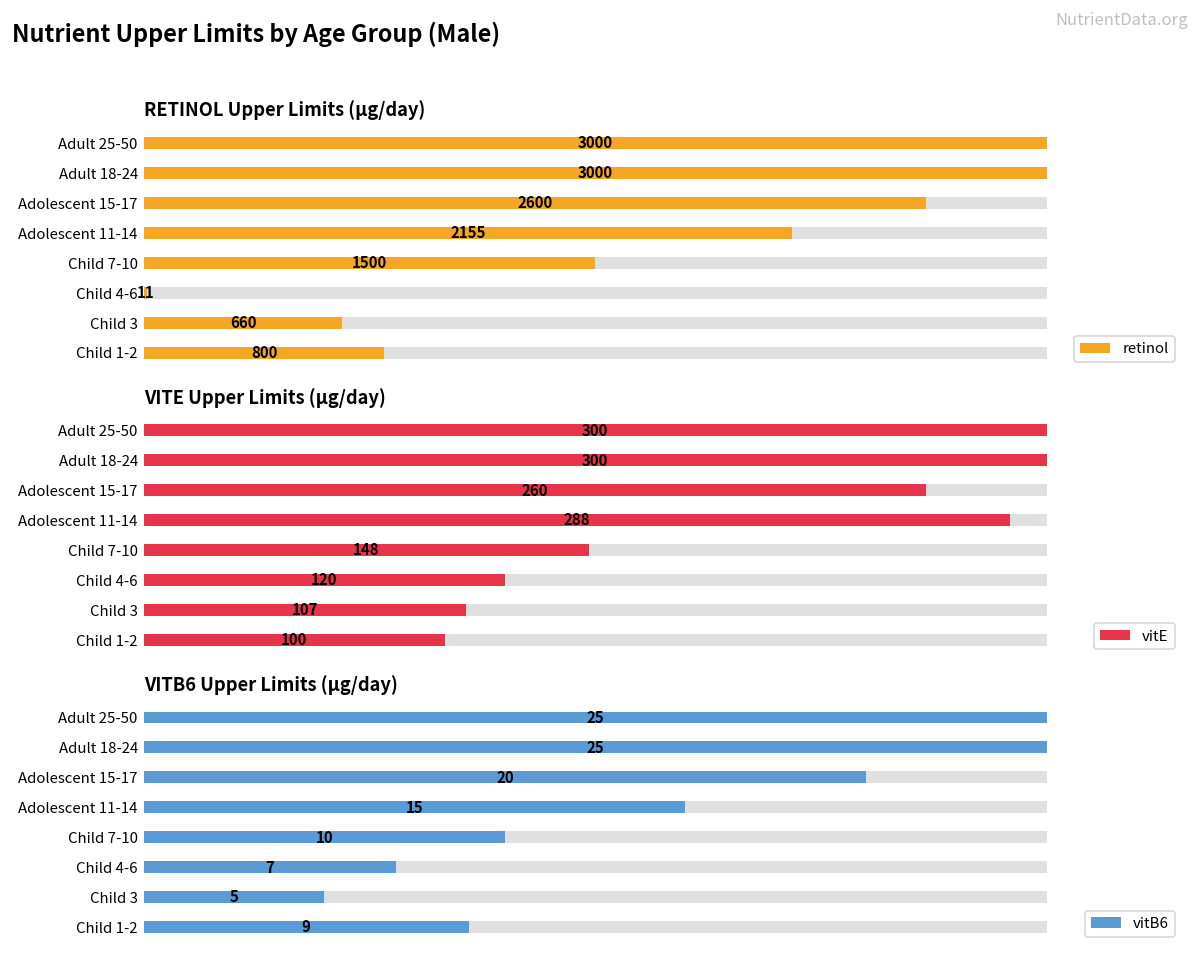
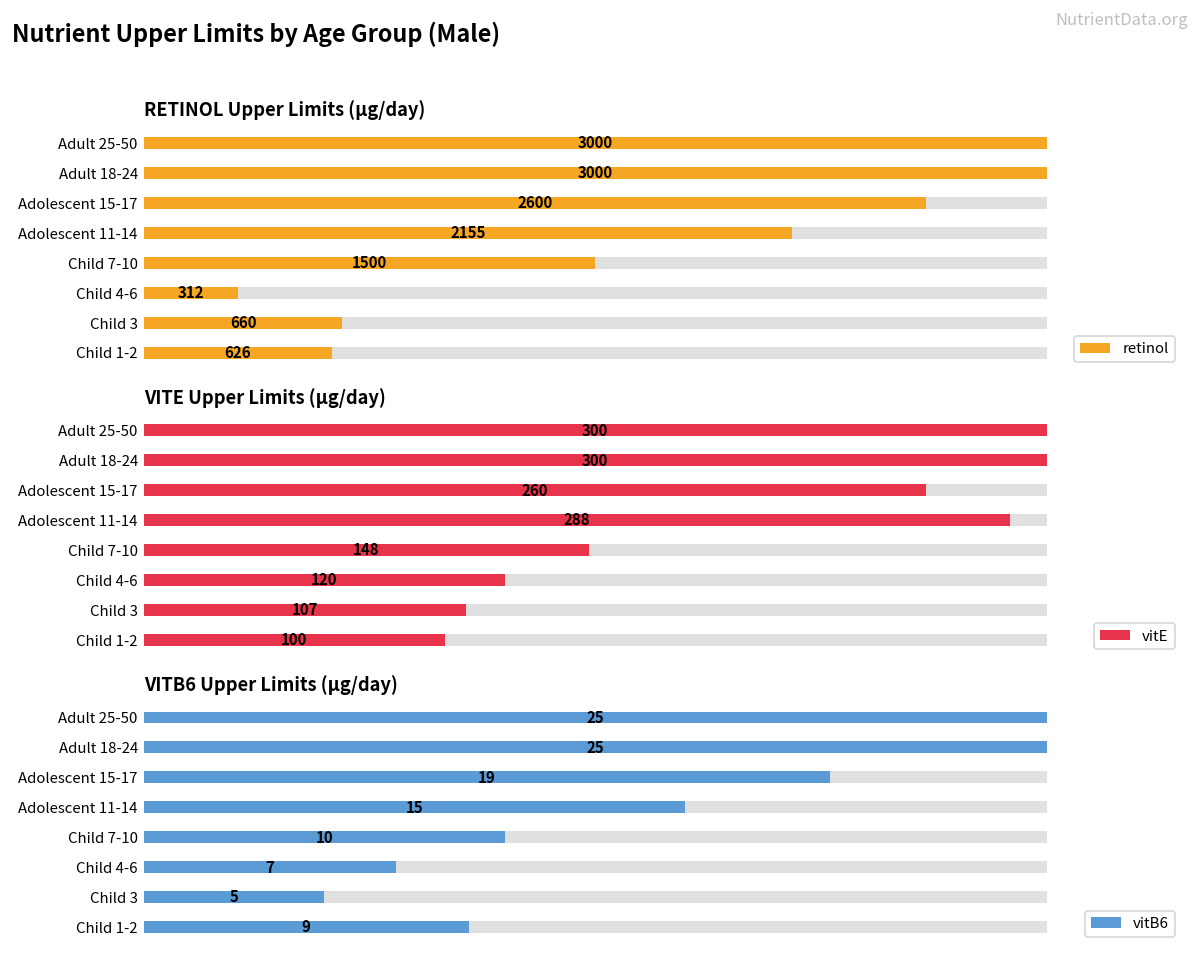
  {
    "RETINOL Upper Limits (µg/day)": {
      "retinol": {
        "Adult 25-50": 3000,
        "Adult 18-24": 3000,
-       "Child 4-6": 11,
-       "Child 1-2": 800
+       "Child 4-6": 312,
+       "Child 1-2": 626
      }
    },
    "VITE Upper Limits (µg/day)": {
      "vitE": {
        "Adult 25-50": 300,
        "Adult 18-24": 300
      }
    },
    "VITB6 Upper Limits (µg/day)": {
      "vitB6": {
        "Adult 25-50": 25,
        "Adult 18-24": 25,
-       "Adolescent 15-17": 20
+       "Adolescent 15-17": 19
      }
    }
  }
